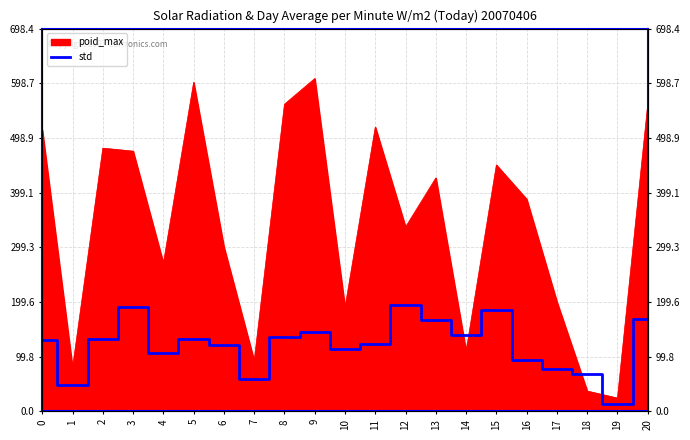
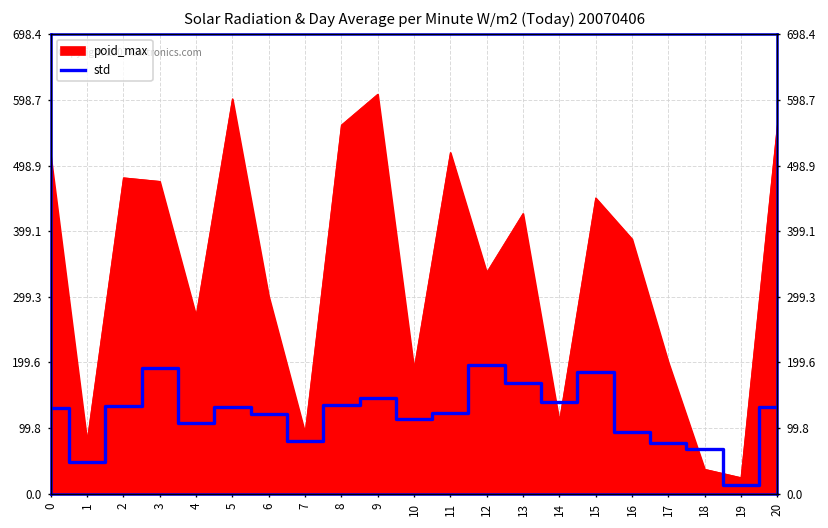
  {
    "poid_max": {
      "0": 510,
      "1": 80,
      "2": 480,
      "3": 470,
      "4": 270,
      "5": 600,
      "6": 300,
      "7": 90,
      "8": 560,
      "9": 610,
      "10": 190,
      "11": 520,
      "12": 340,
      "13": 430,
      "14": 110,
      "15": 450,
      "16": 390,
      "17": 200,
      "18": 40,
      "19": 20,
      "20": 560
    },
    "std": {
      "0": 130,
      "1": 50,
      "2": 130,
      "3": 190,
      "4": 110,
      "5": 130,
      "6": 120,
-     "7": 60,
+     "7": 80,
      "8": 130,
      "9": 150,
      "10": 110,
      "11": 120,
      "12": 190,
      "13": 170,
      "14": 140,
      "15": 190,
      "16": 90,
      "17": 80,
      "18": 70,
      "19": 10,
-     "20": 170
+     "20": 130
    }
  }
